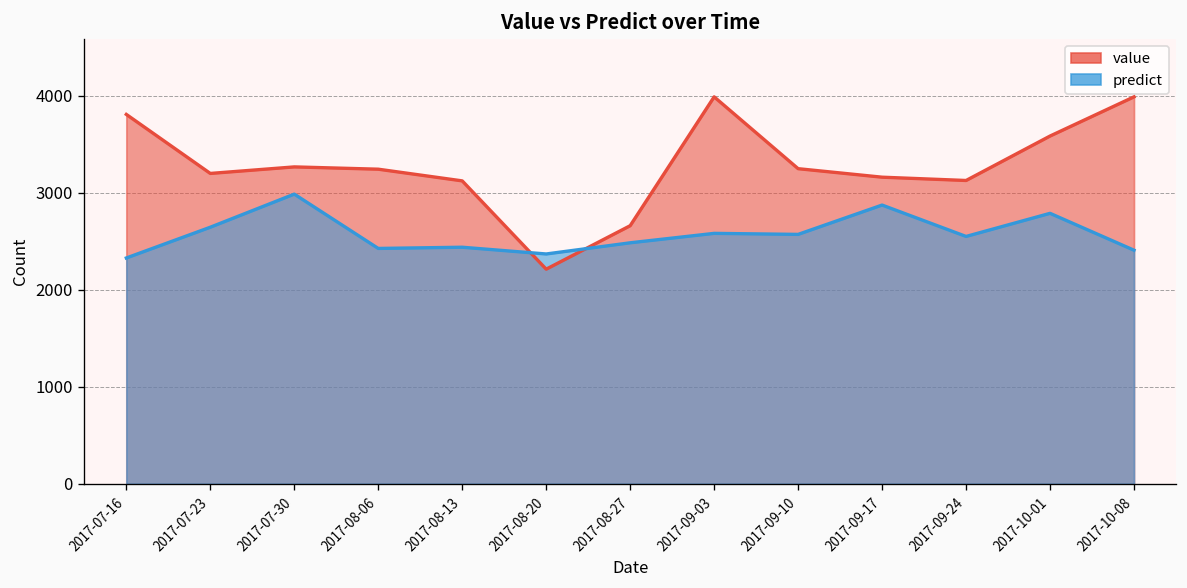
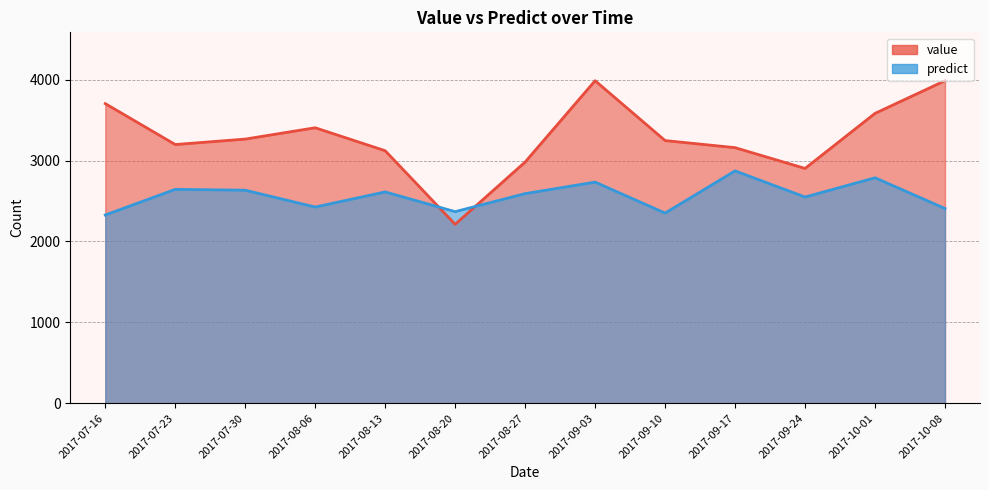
  {
    "value": {
-     "2017-07-16": 3800,
+     "2017-07-16": 3700,
      "2017-07-23": 3200,
      "2017-07-30": 3300,
-     "2017-08-06": 3200,
+     "2017-08-06": 3400,
      "2017-08-13": 3100,
      "2017-08-20": 2200,
-     "2017-08-27": 2700,
+     "2017-08-27": 3000,
      "2017-09-03": 4000,
      "2017-09-10": 3200,
      "2017-09-17": 3200,
-     "2017-09-24": 3100,
+     "2017-09-24": 2900,
      "2017-10-01": 3600
    },
    "predict": {
      "2017-07-16": 2300,
      "2017-07-23": 2600,
-     "2017-07-30": 3000,
+     "2017-07-30": 2600,
      "2017-08-06": 2400,
-     "2017-08-13": 2400,
+     "2017-08-13": 2600,
      "2017-08-20": 2400,
-     "2017-08-27": 2500,
-     "2017-09-03": 2600,
-     "2017-09-10": 2600,
+     "2017-08-27": 2600,
+     "2017-09-03": 2700,
+     "2017-09-10": 2400,
      "2017-09-17": 2900,
      "2017-09-24": 2500,
      "2017-10-01": 2800,
      "2017-10-08": 2400
    }
  }
